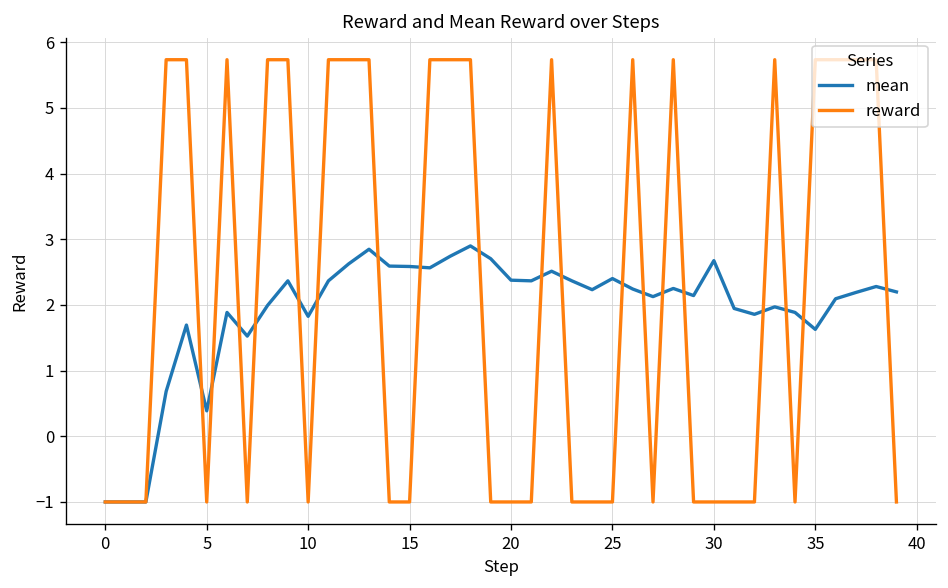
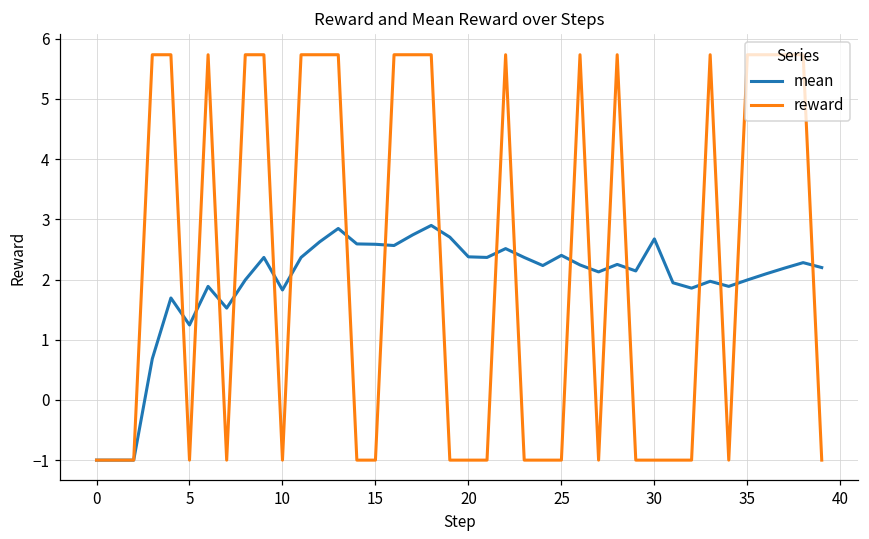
  {
    "mean": {
-     "5": 0.4,
+     "5": 1.2,
      "10": 1.8,
      "15": 2.6,
      "20": 2.4,
      "25": 2.4,
      "30": 2.7,
-     "35": 1.6
+     "35": 2.0
    },
    "reward": {
      "5": -1.0,
      "10": -1.0,
      "15": -1.0,
      "20": -1.0,
      "25": -1.0,
      "30": -1.0
    }
  }
